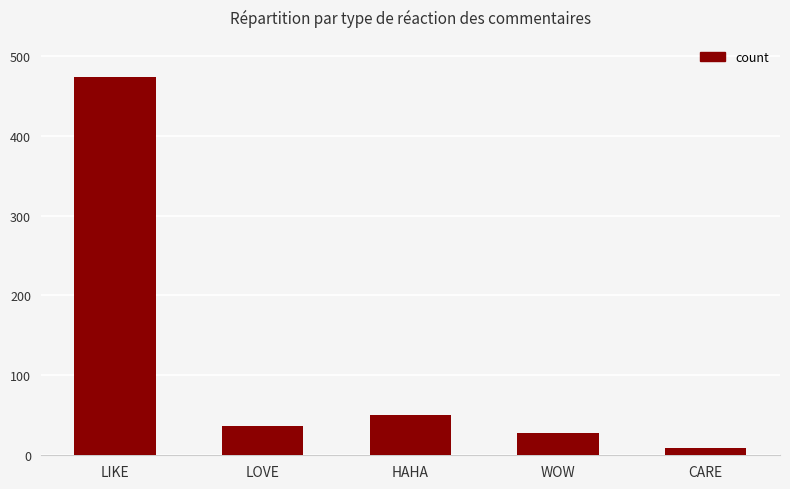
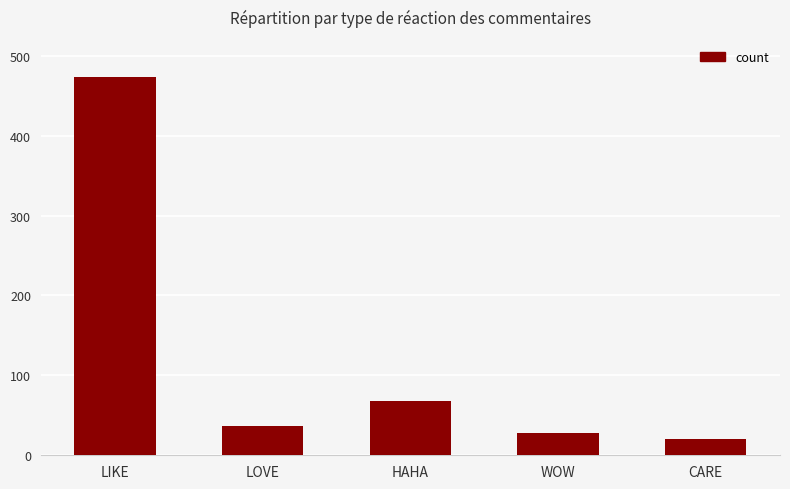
  {
    "LIKE": 470,
    "LOVE": 40,
-   "HAHA": 50,
+   "HAHA": 70,
    "WOW": 30,
-   "CARE": 10
+   "CARE": 20
  }
